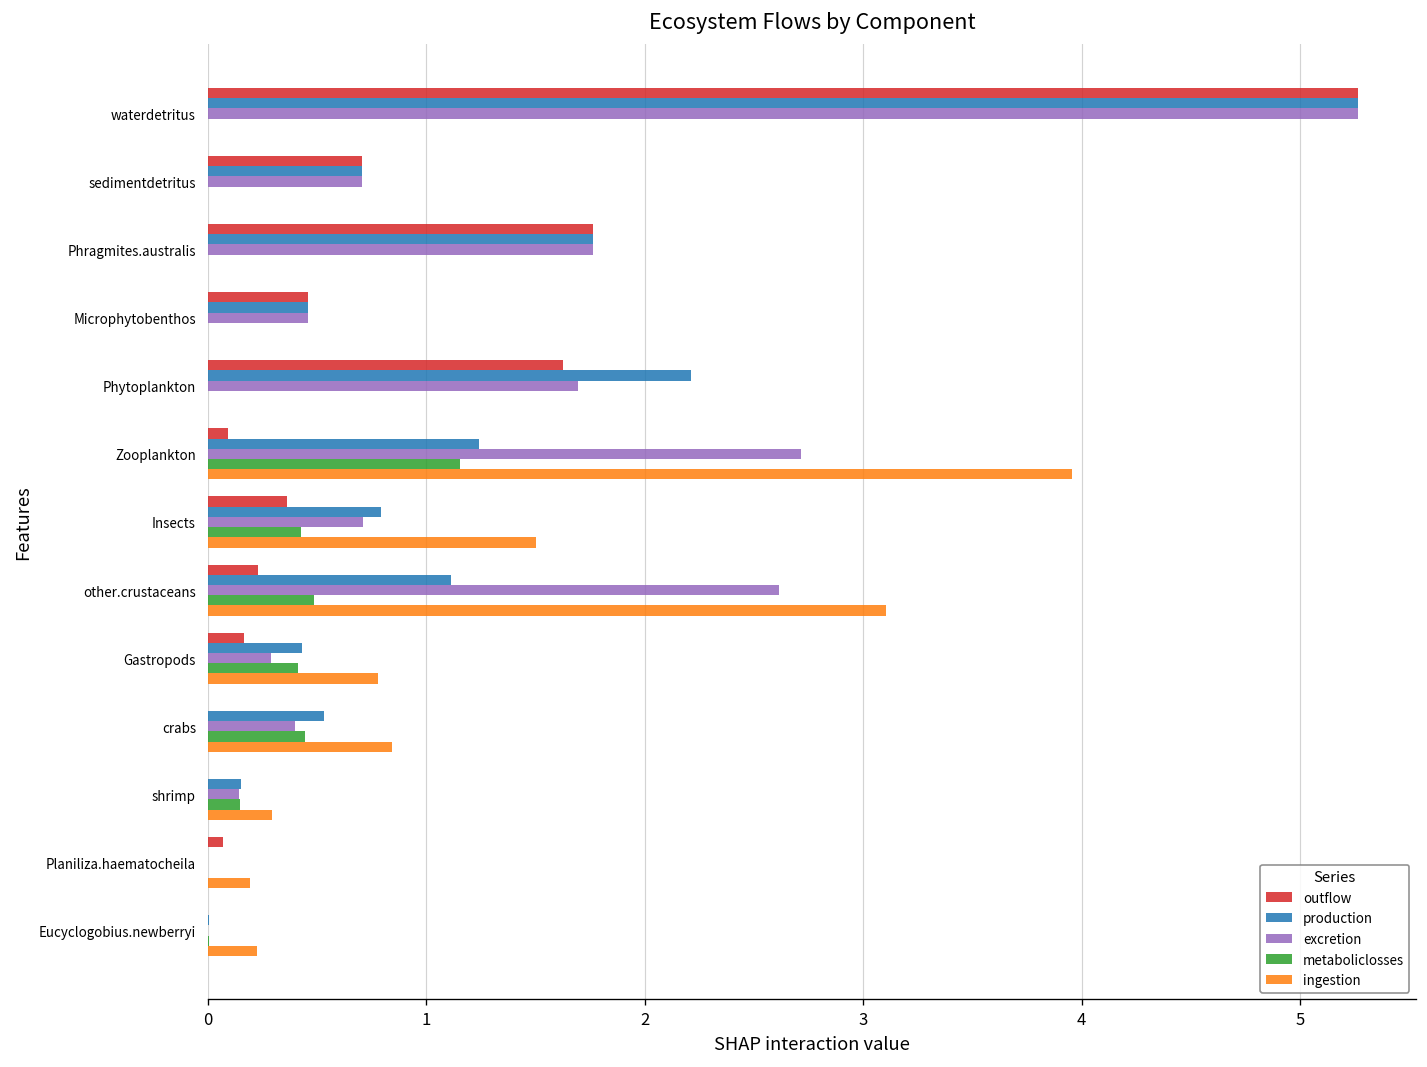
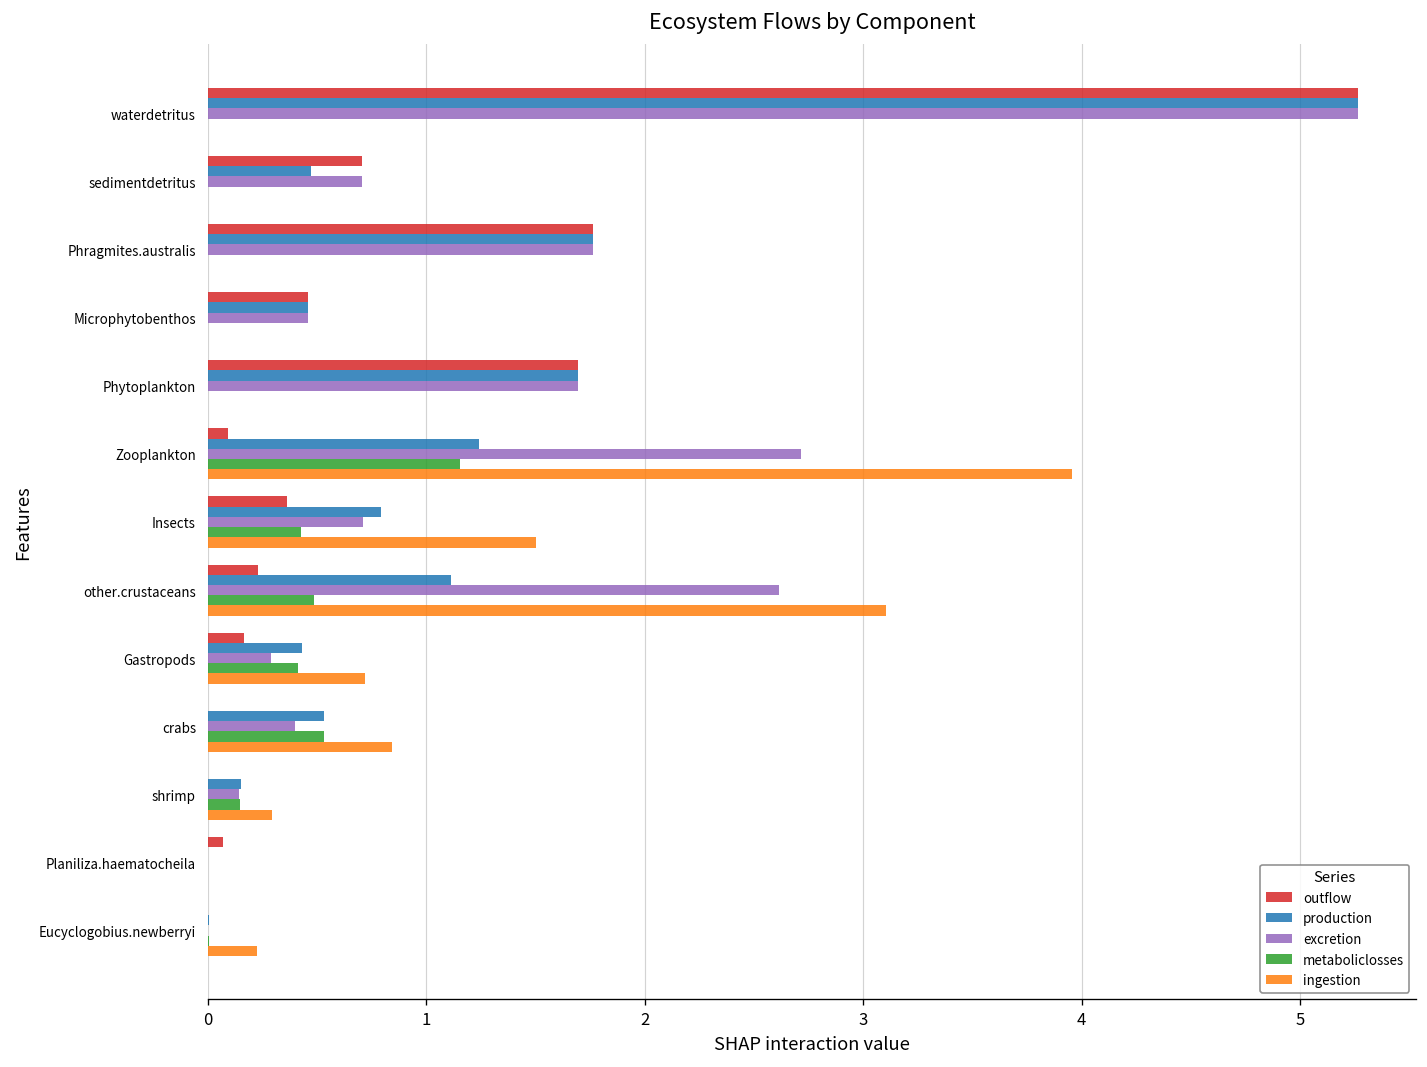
  {
    "outflow": {
      "waterdetritus": 5.27,
      "sedimentdetritus": 0.71,
      "Phragmites.australis": 1.76,
      "Microphytobenthos": 0.46,
-     "Phytoplankton": 1.63,
+     "Phytoplankton": 1.69,
      "Zooplankton": 0.09,
      "Insects": 0.37,
      "other.crustaceans": 0.23,
      "Gastropods": 0.17,
      "Planiliza.haematocheila": 0.07,
      "Eucyclogobius.newberryi": 0.00
    },
    "production": {
      "waterdetritus": 5.27,
-     "sedimentdetritus": 0.71,
+     "sedimentdetritus": 0.47,
      "Phragmites.australis": 1.76,
      "Microphytobenthos": 0.46,
-     "Phytoplankton": 2.21,
+     "Phytoplankton": 1.69,
      "Zooplankton": 1.24,
      "Insects": 0.79,
      "other.crustaceans": 1.11,
      "Gastropods": 0.43,
      "crabs": 0.53,
      "shrimp": 0.15
    },
    "excretion": {
      "waterdetritus": 5.27,
      "sedimentdetritus": 0.71,
      "Phragmites.australis": 1.76,
      "Microphytobenthos": 0.46,
      "Phytoplankton": 1.69,
      "Zooplankton": 2.71,
      "Insects": 0.71,
      "other.crustaceans": 2.61,
      "Gastropods": 0.29,
      "crabs": 0.40,
      "shrimp": 0.15
    },
    "metaboliclosses": {
      "waterdetritus": 0.00,
      "sedimentdetritus": 0.00,
      "Phragmites.australis": 0.00,
      "Microphytobenthos": 0.00,
      "Phytoplankton": 0.00,
      "Zooplankton": 1.15,
      "Insects": 0.43,
      "other.crustaceans": 0.49,
      "Gastropods": 0.41,
-     "crabs": 0.44,
+     "crabs": 0.53,
      "shrimp": 0.15
    },
    "ingestion": {
      "waterdetritus": 0.00,
      "sedimentdetritus": 0.00,
      "Phragmites.australis": 0.00,
      "Microphytobenthos": 0.00,
      "Phytoplankton": 0.00,
      "Zooplankton": 3.96,
      "Insects": 1.50,
      "other.crustaceans": 3.10,
-     "Gastropods": 0.78,
+     "Gastropods": 0.72,
      "crabs": 0.84,
      "shrimp": 0.30,
-     "Planiliza.haematocheila": 0.19,
+     "Planiliza.haematocheila": 0.00,
      "Eucyclogobius.newberryi": 0.22
    }
  }
